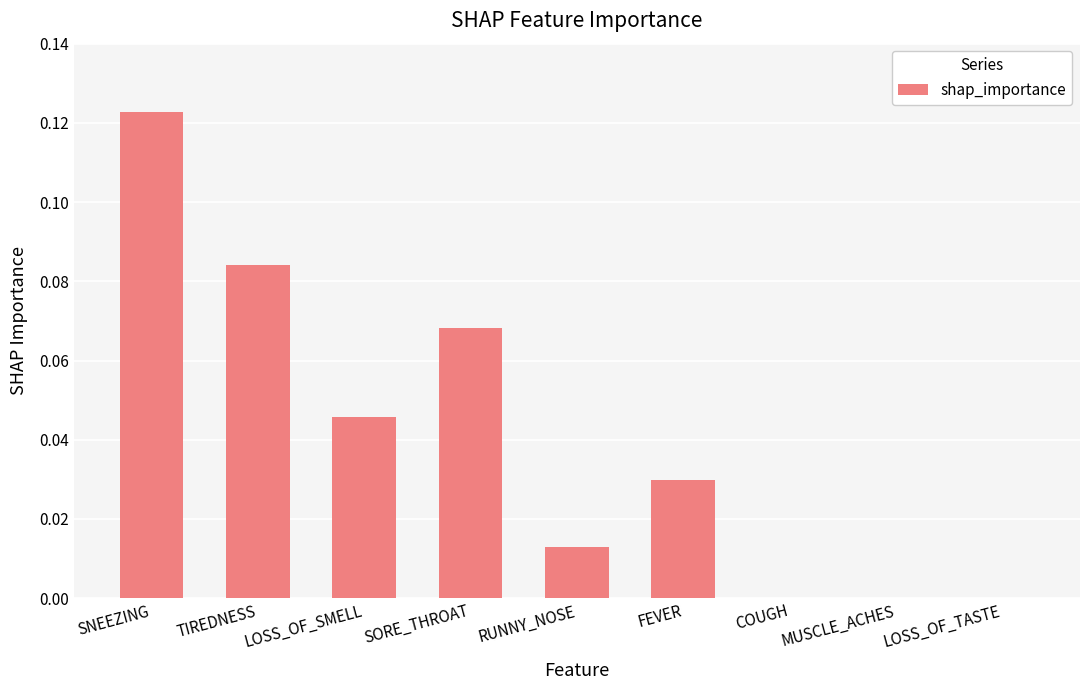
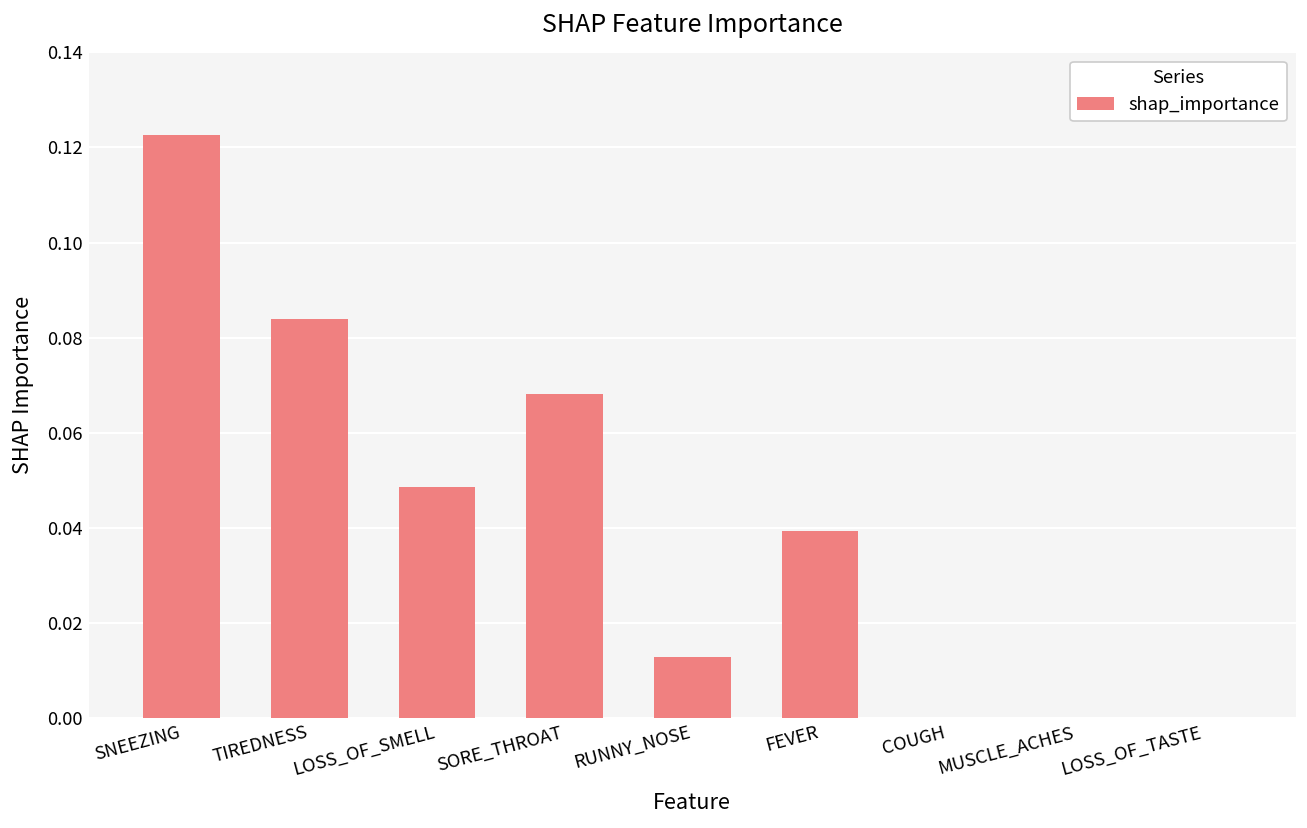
  {
    "SNEEZING": 0.123,
    "TIREDNESS": 0.084,
-   "LOSS_OF_SMELL": 0.046,
+   "LOSS_OF_SMELL": 0.048,
    "SORE_THROAT": 0.068,
    "RUNNY_NOSE": 0.013,
-   "FEVER": 0.030,
+   "FEVER": 0.039,
    "COUGH": 0.000,
    "MUSCLE_ACHES": 0.000,
    "LOSS_OF_TASTE": 0.000
  }
